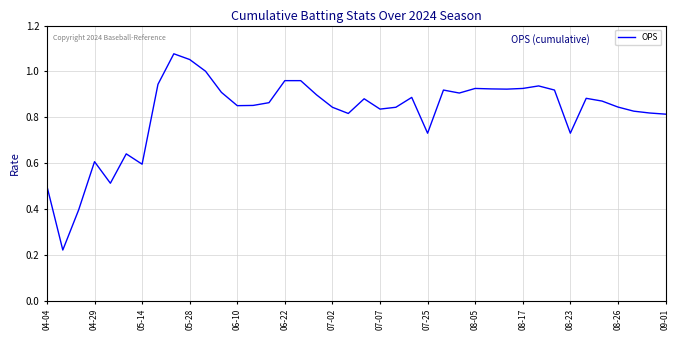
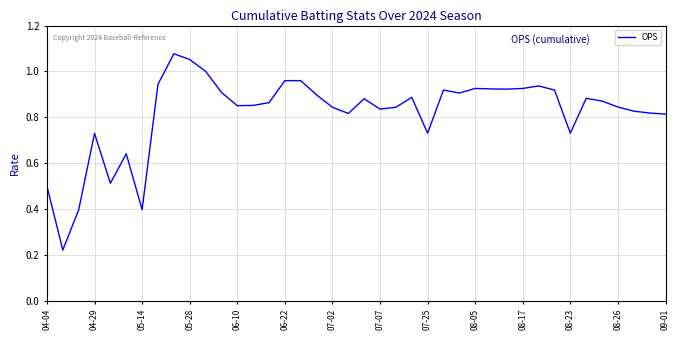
  {
    "04-04": 0.50,
-   "04-29": 0.61,
-   "05-14": 0.60,
+   "04-29": 0.73,
+   "05-14": 0.40,
    "05-28": 1.05,
    "06-10": 0.85,
    "06-22": 0.96,
    "07-02": 0.84,
    "07-07": 0.84,
    "07-25": 0.73,
    "08-05": 0.93,
    "08-17": 0.93,
    "08-23": 0.73,
    "08-26": 0.85,
    "09-01": 0.81
  }
